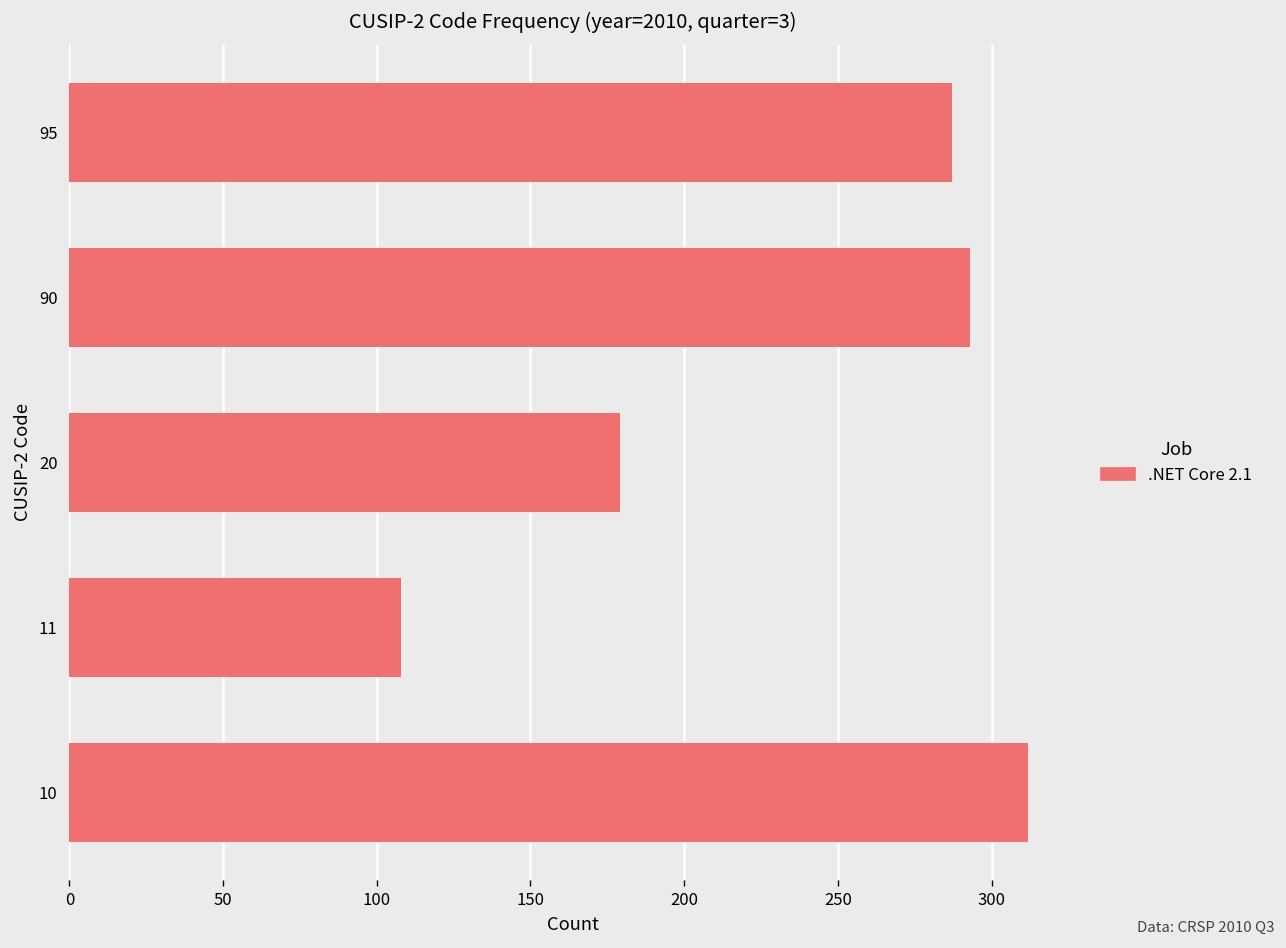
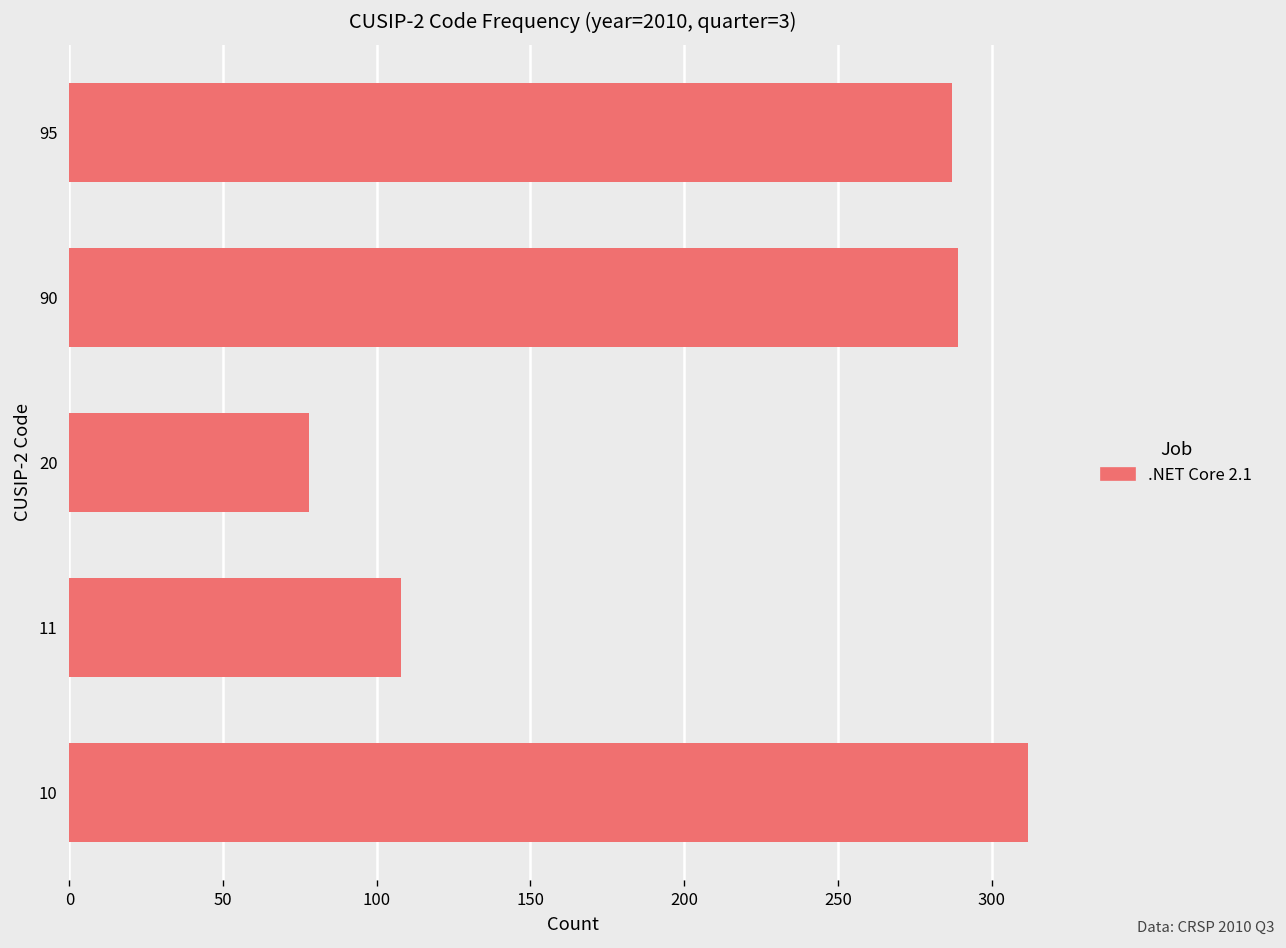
  {
    "95": 287,
-   "90": 293,
-   "20": 179,
+   "90": 289,
+   "20": 78,
    "11": 108,
    "10": 312
  }
